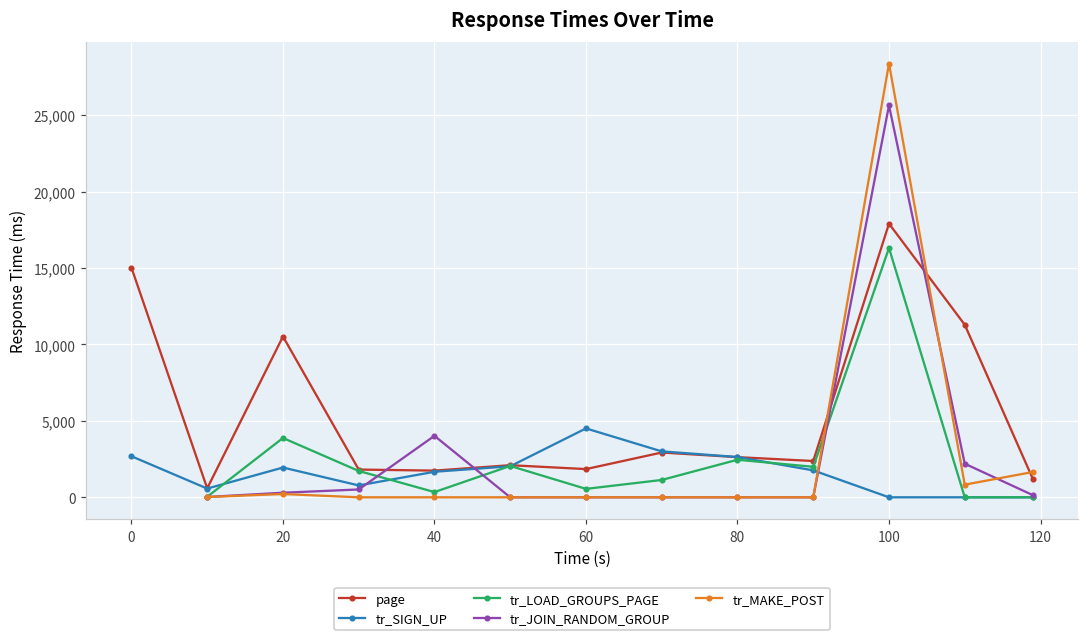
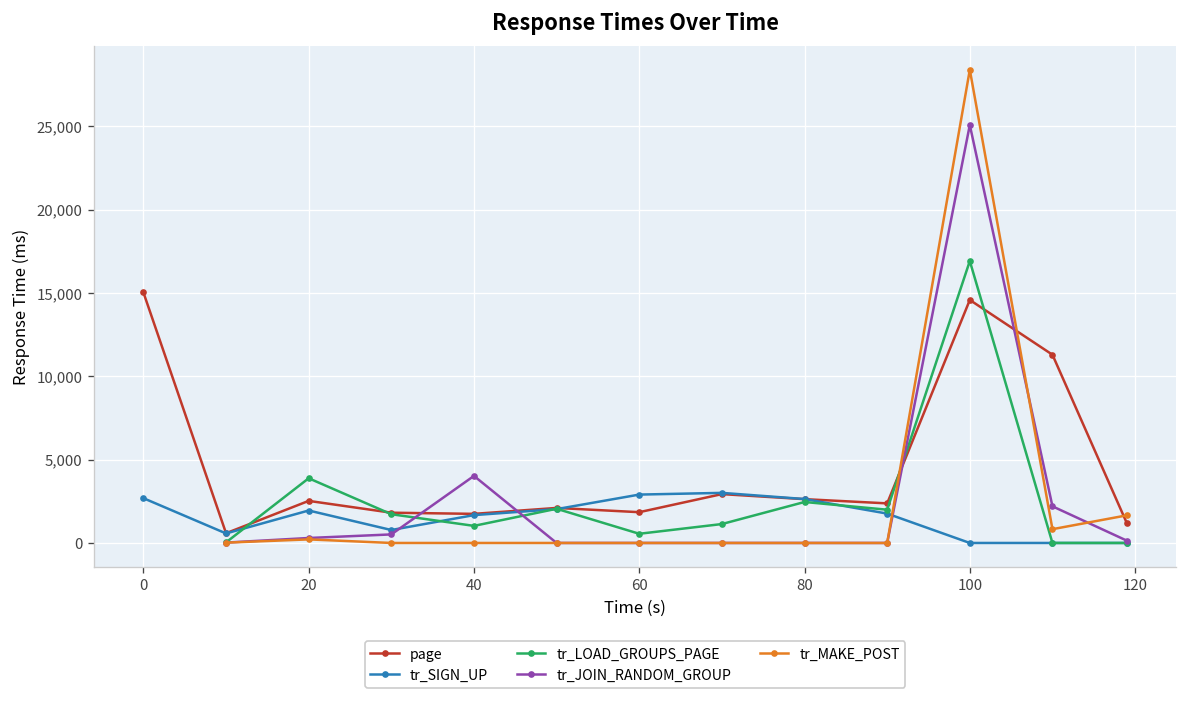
  {
    "page": {
      "0": "15,000",
-     "20": "10,500",
+     "20": "2,500",
      "60": "1,800",
-     "100": "17,900"
+     "100": "14,600"
    },
    "tr_SIGN_UP": {
      "0": "2,700",
      "20": "1,900",
-     "60": "4,500",
+     "60": "2,900",
      "100": "0"
    },
    "tr_LOAD_GROUPS_PAGE": {
      "20": "3,900",
-     "40": "300",
+     "40": "1,000",
      "60": "600",
-     "100": "16,300"
+     "100": "16,900"
    },
    "tr_JOIN_RANDOM_GROUP": {
      "40": "4,000",
-     "100": "25,600"
+     "100": "25,100"
    },
    "tr_MAKE_POST": {
      "40": "0",
      "100": "28,400"
    }
  }
